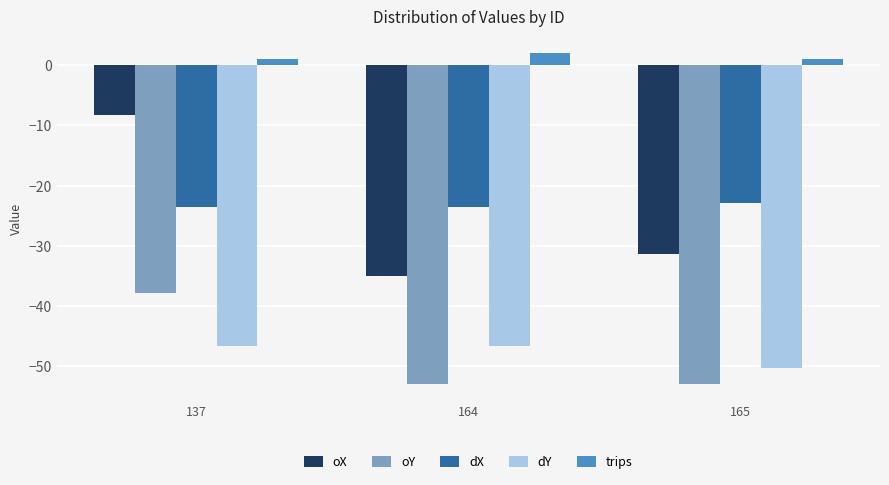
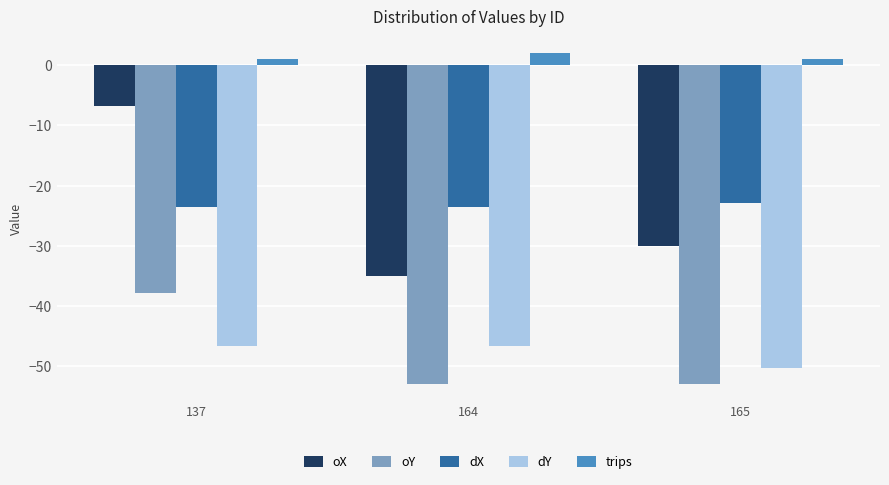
  {
    "oX": {
-     "137": -8,
+     "137": -7,
      "164": -35,
-     "165": -31
+     "165": -30
    },
    "dY": {
      "137": -47,
      "164": -47,
      "165": -50
    }
  }
